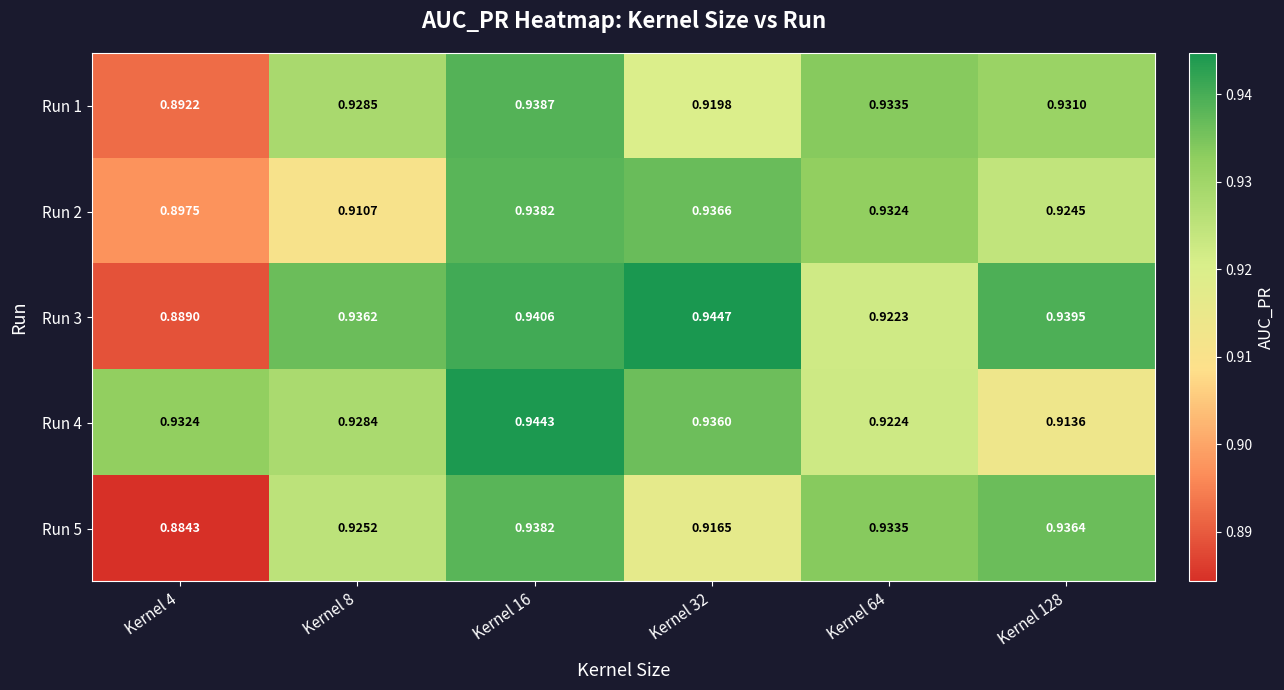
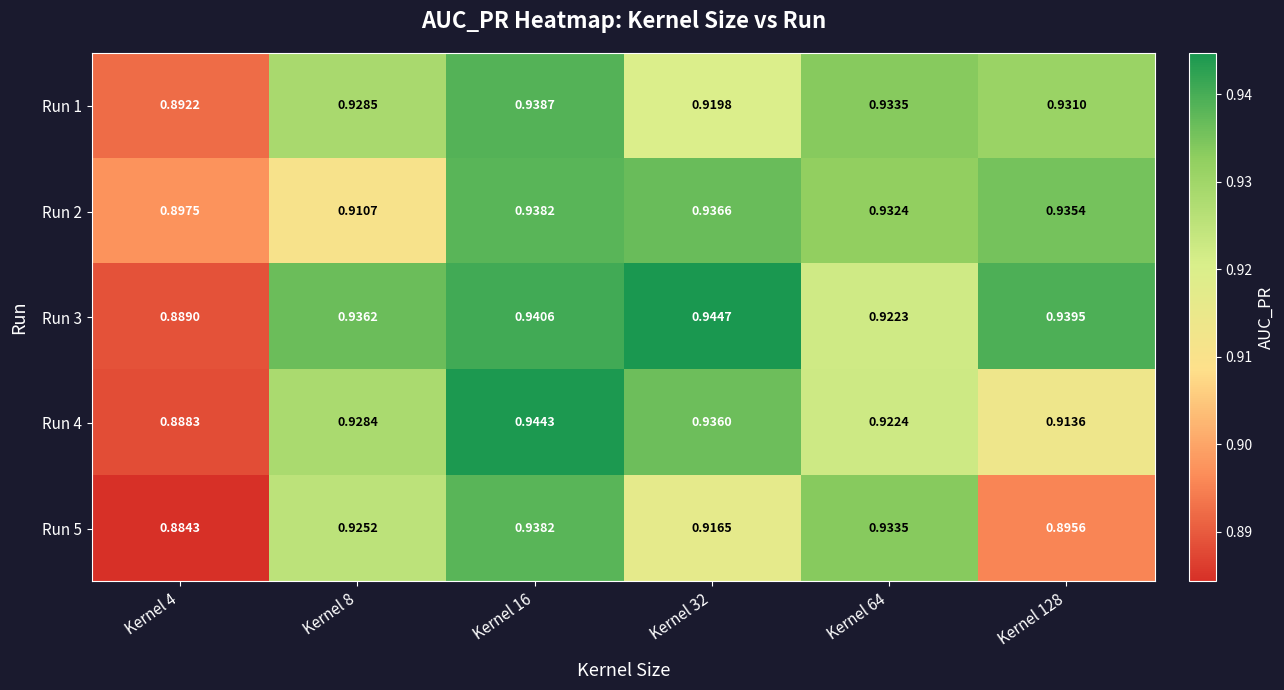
  {
    "Run 1": {
      "Kernel 4": 0.8922,
      "Kernel 8": 0.9285,
      "Kernel 16": 0.9387,
      "Kernel 32": 0.9198,
      "Kernel 64": 0.9335,
      "Kernel 128": 0.9310
    },
    "Run 2": {
      "Kernel 4": 0.8975,
      "Kernel 8": 0.9107,
      "Kernel 16": 0.9382,
      "Kernel 32": 0.9366,
      "Kernel 64": 0.9324,
-     "Kernel 128": 0.9245
+     "Kernel 128": 0.9354
    },
    "Run 3": {
      "Kernel 4": 0.8890,
      "Kernel 8": 0.9362,
      "Kernel 16": 0.9406,
      "Kernel 32": 0.9447,
      "Kernel 64": 0.9223,
      "Kernel 128": 0.9395
    },
    "Run 4": {
-     "Kernel 4": 0.9324,
+     "Kernel 4": 0.8883,
      "Kernel 8": 0.9284,
      "Kernel 16": 0.9443,
      "Kernel 32": 0.9360,
      "Kernel 64": 0.9224,
      "Kernel 128": 0.9136
    },
    "Run 5": {
      "Kernel 4": 0.8843,
      "Kernel 8": 0.9252,
      "Kernel 16": 0.9382,
      "Kernel 32": 0.9165,
      "Kernel 64": 0.9335,
-     "Kernel 128": 0.9364
+     "Kernel 128": 0.8956
    }
  }
